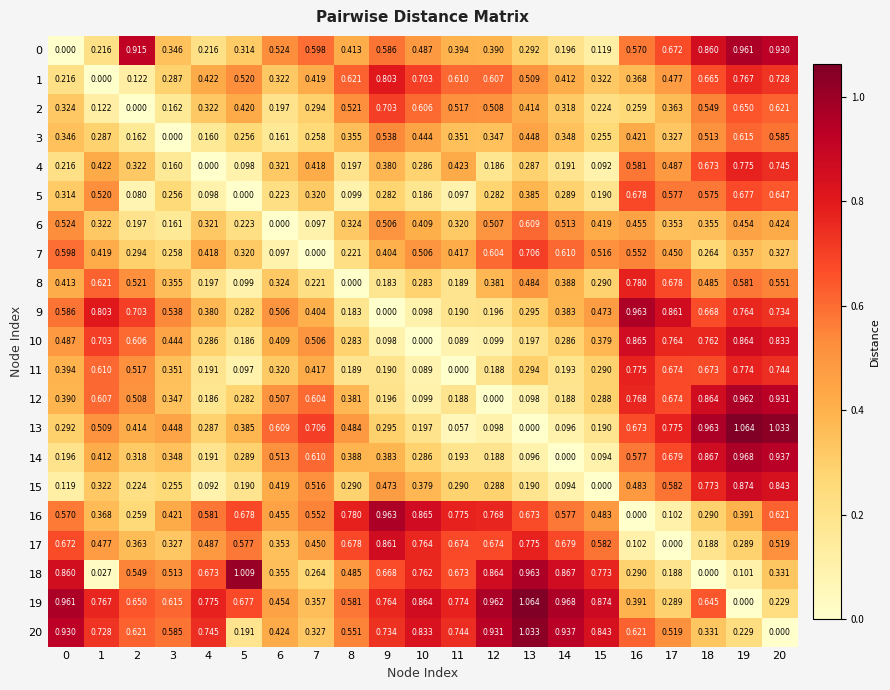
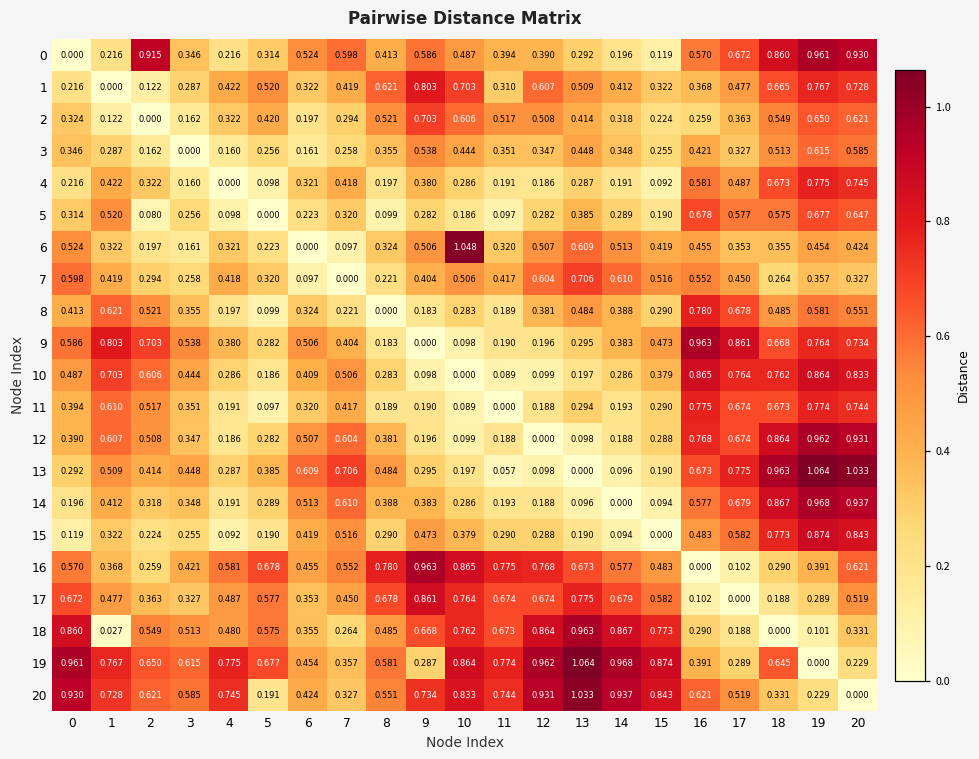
  {
    "1": {
      "0": 0.216,
      "1": 0.000,
      "2": 0.122,
      "3": 0.287,
      "4": 0.422,
      "5": 0.520,
      "6": 0.322,
      "7": 0.419,
      "8": 0.621,
      "9": 0.803,
      "10": 0.703,
-     "11": 0.610,
+     "11": 0.310,
      "12": 0.607,
      "13": 0.509,
      "14": 0.412,
      "15": 0.322,
      "16": 0.368,
      "17": 0.477,
      "18": 0.665,
      "19": 0.767,
      "20": 0.728
    },
    "4": {
      "0": 0.216,
      "1": 0.422,
      "2": 0.322,
      "3": 0.160,
      "4": 0.000,
      "5": 0.098,
      "6": 0.321,
      "7": 0.418,
      "8": 0.197,
      "9": 0.380,
      "10": 0.286,
-     "11": 0.423,
+     "11": 0.191,
      "12": 0.186,
      "13": 0.287,
      "14": 0.191,
      "15": 0.092,
      "16": 0.581,
      "17": 0.487,
      "18": 0.673,
      "19": 0.775,
      "20": 0.745
    },
    "6": {
      "0": 0.524,
      "1": 0.322,
      "2": 0.197,
      "3": 0.161,
      "4": 0.321,
      "5": 0.223,
      "6": 0.000,
      "7": 0.097,
      "8": 0.324,
      "9": 0.506,
-     "10": 0.409,
+     "10": 1.048,
      "11": 0.320,
      "12": 0.507,
      "13": 0.609,
      "14": 0.513,
      "15": 0.419,
      "16": 0.455,
      "17": 0.353,
      "18": 0.355,
      "19": 0.454,
      "20": 0.424
    },
    "18": {
      "0": 0.860,
      "1": 0.027,
      "2": 0.549,
      "3": 0.513,
-     "4": 0.673,
-     "5": 1.009,
+     "4": 0.480,
+     "5": 0.575,
      "6": 0.355,
      "7": 0.264,
      "8": 0.485,
      "9": 0.668,
      "10": 0.762,
      "11": 0.673,
      "12": 0.864,
      "13": 0.963,
      "14": 0.867,
      "15": 0.773,
      "16": 0.290,
      "17": 0.188,
      "18": 0.000,
      "19": 0.101,
      "20": 0.331
    },
    "19": {
      "0": 0.961,
      "1": 0.767,
      "2": 0.650,
      "3": 0.615,
      "4": 0.775,
      "5": 0.677,
      "6": 0.454,
      "7": 0.357,
      "8": 0.581,
-     "9": 0.764,
+     "9": 0.287,
      "10": 0.864,
      "11": 0.774,
      "12": 0.962,
      "13": 1.064,
      "14": 0.968,
      "15": 0.874,
      "16": 0.391,
      "17": 0.289,
      "18": 0.645,
      "19": 0.000,
      "20": 0.229
    }
  }
